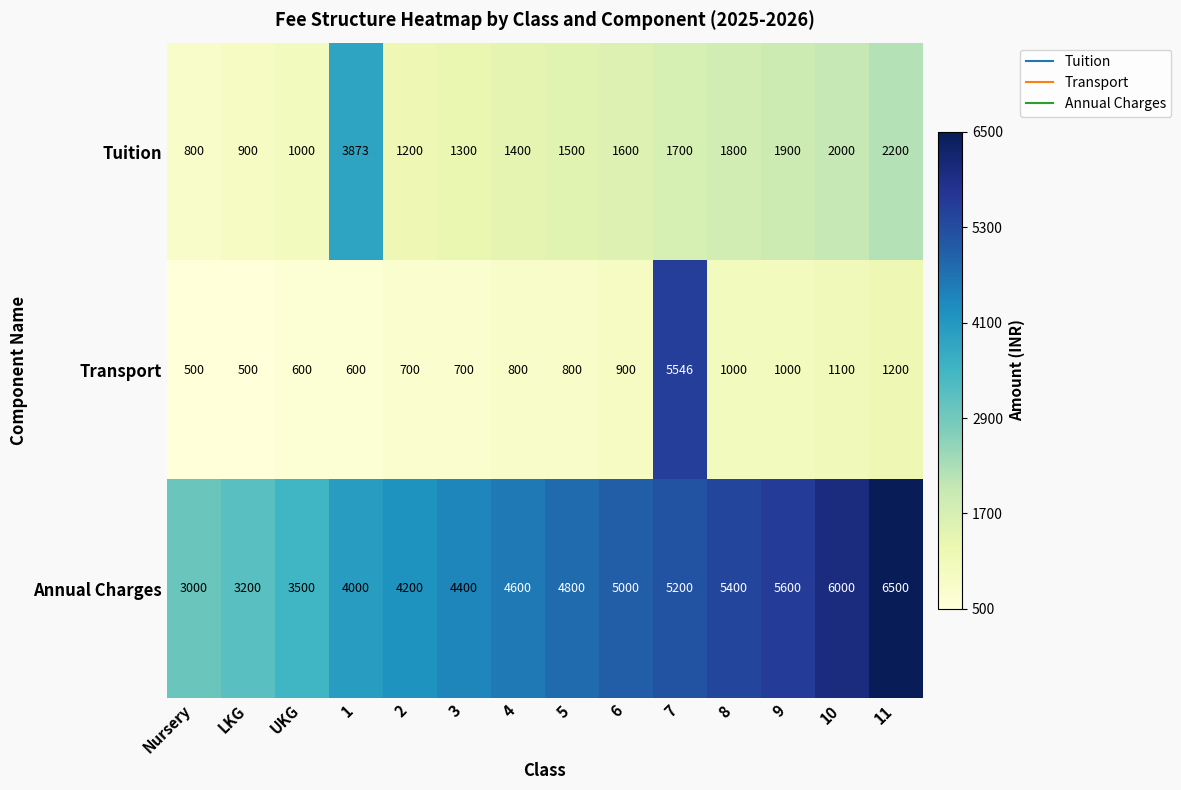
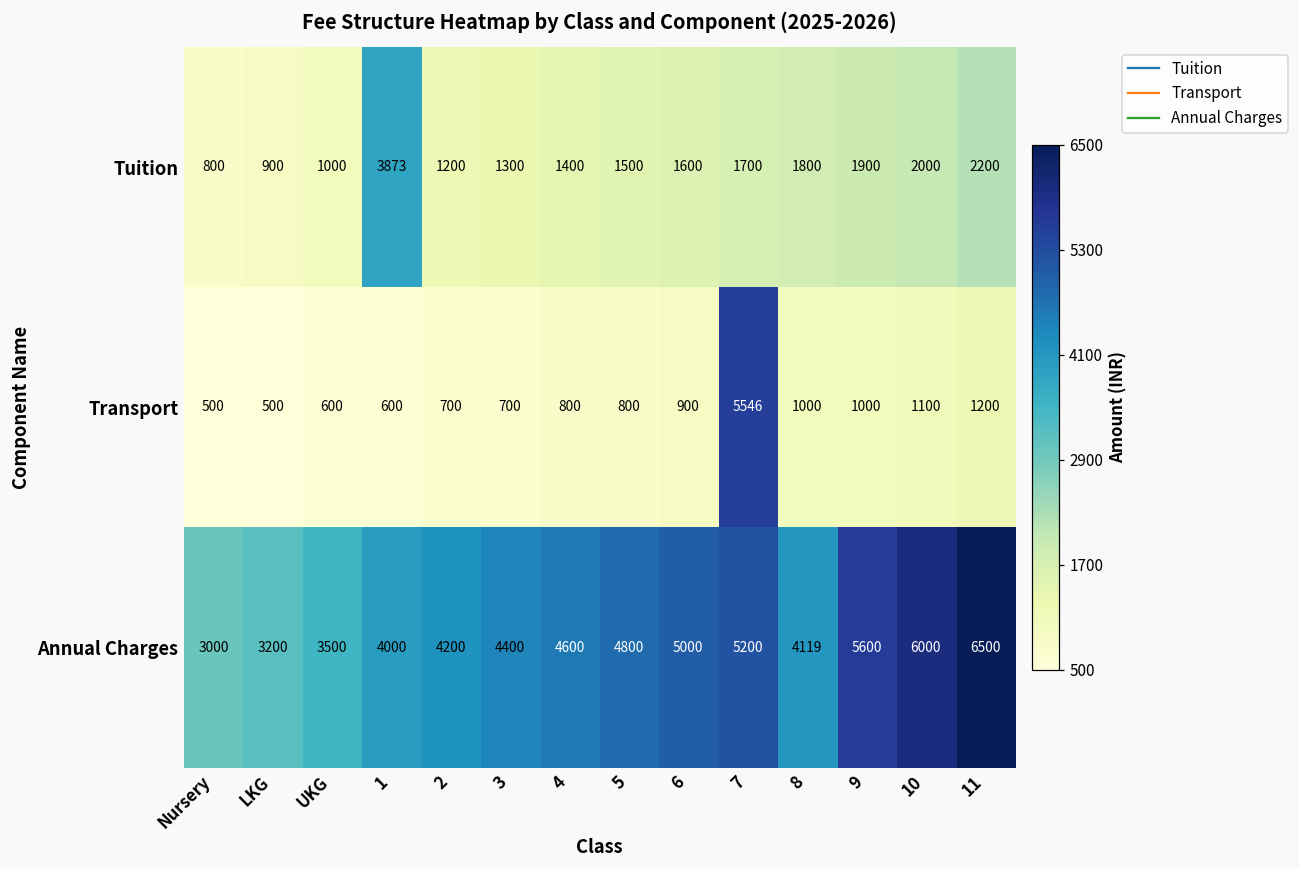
  {
    "Tuition": {
      "Nursery": 800,
      "LKG": 900,
      "UKG": 1000,
      "1": 3873,
      "2": 1200,
      "3": 1300,
      "4": 1400,
      "5": 1500,
      "6": 1600,
      "7": 1700,
      "8": 1800,
      "9": 1900,
      "10": 2000,
      "11": 2200
    },
    "Transport": {
      "Nursery": 500,
      "LKG": 500,
      "UKG": 600,
      "1": 600,
      "2": 700,
      "3": 700,
      "4": 800,
      "5": 800,
      "6": 900,
      "7": 5546,
      "8": 1000,
      "9": 1000,
      "10": 1100,
      "11": 1200
    },
    "Annual Charges": {
      "Nursery": 3000,
      "LKG": 3200,
      "UKG": 3500,
      "1": 4000,
      "2": 4200,
      "3": 4400,
      "4": 4600,
      "5": 4800,
      "6": 5000,
      "7": 5200,
-     "8": 5400,
+     "8": 4119,
      "9": 5600,
      "10": 6000,
      "11": 6500
    }
  }
